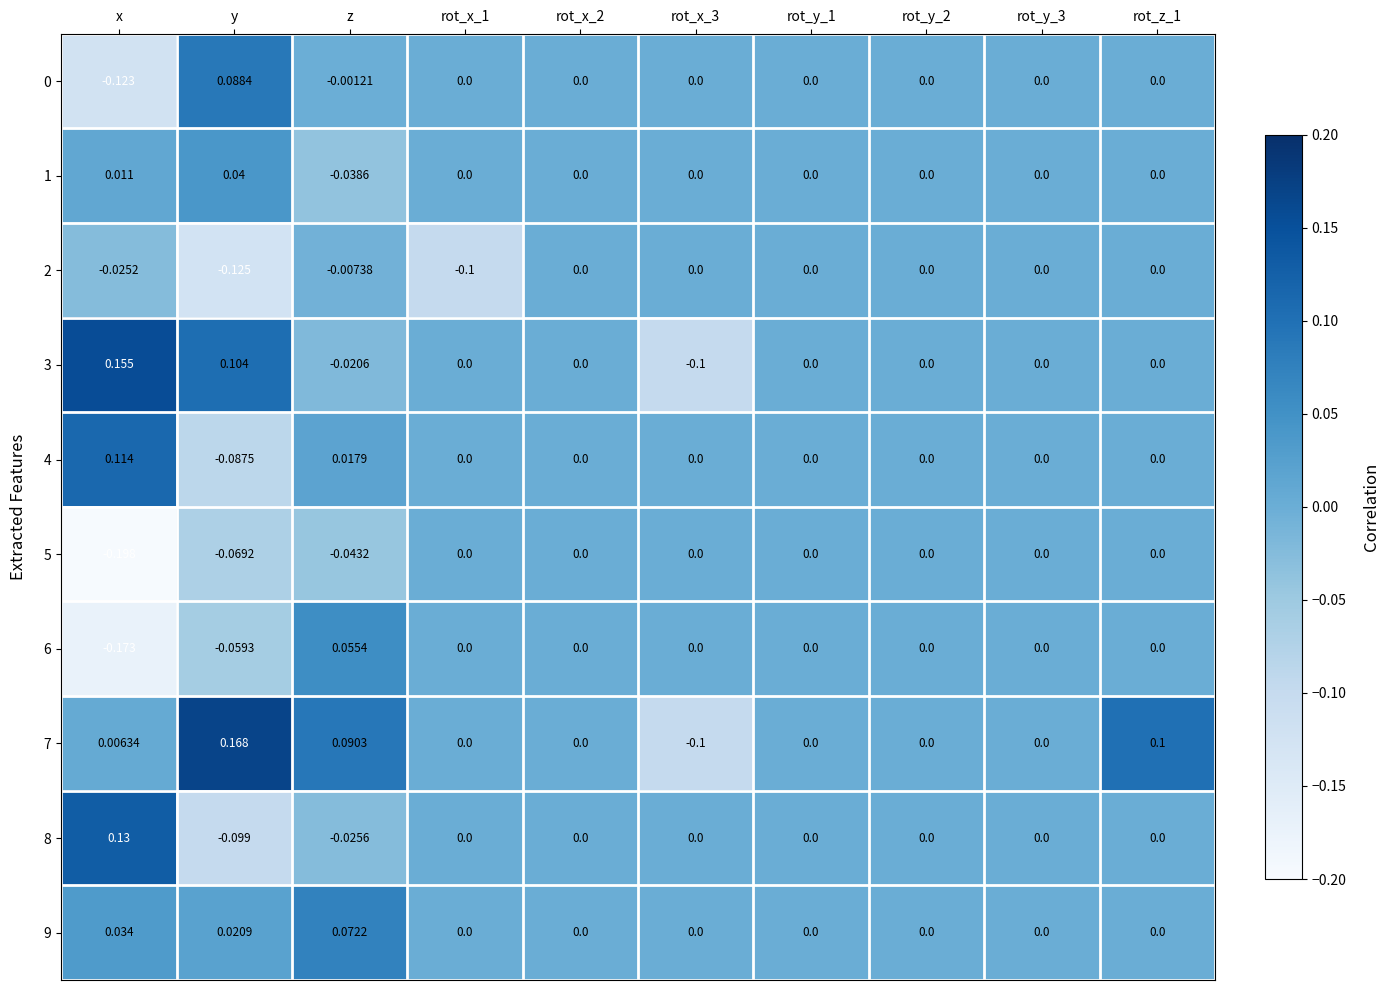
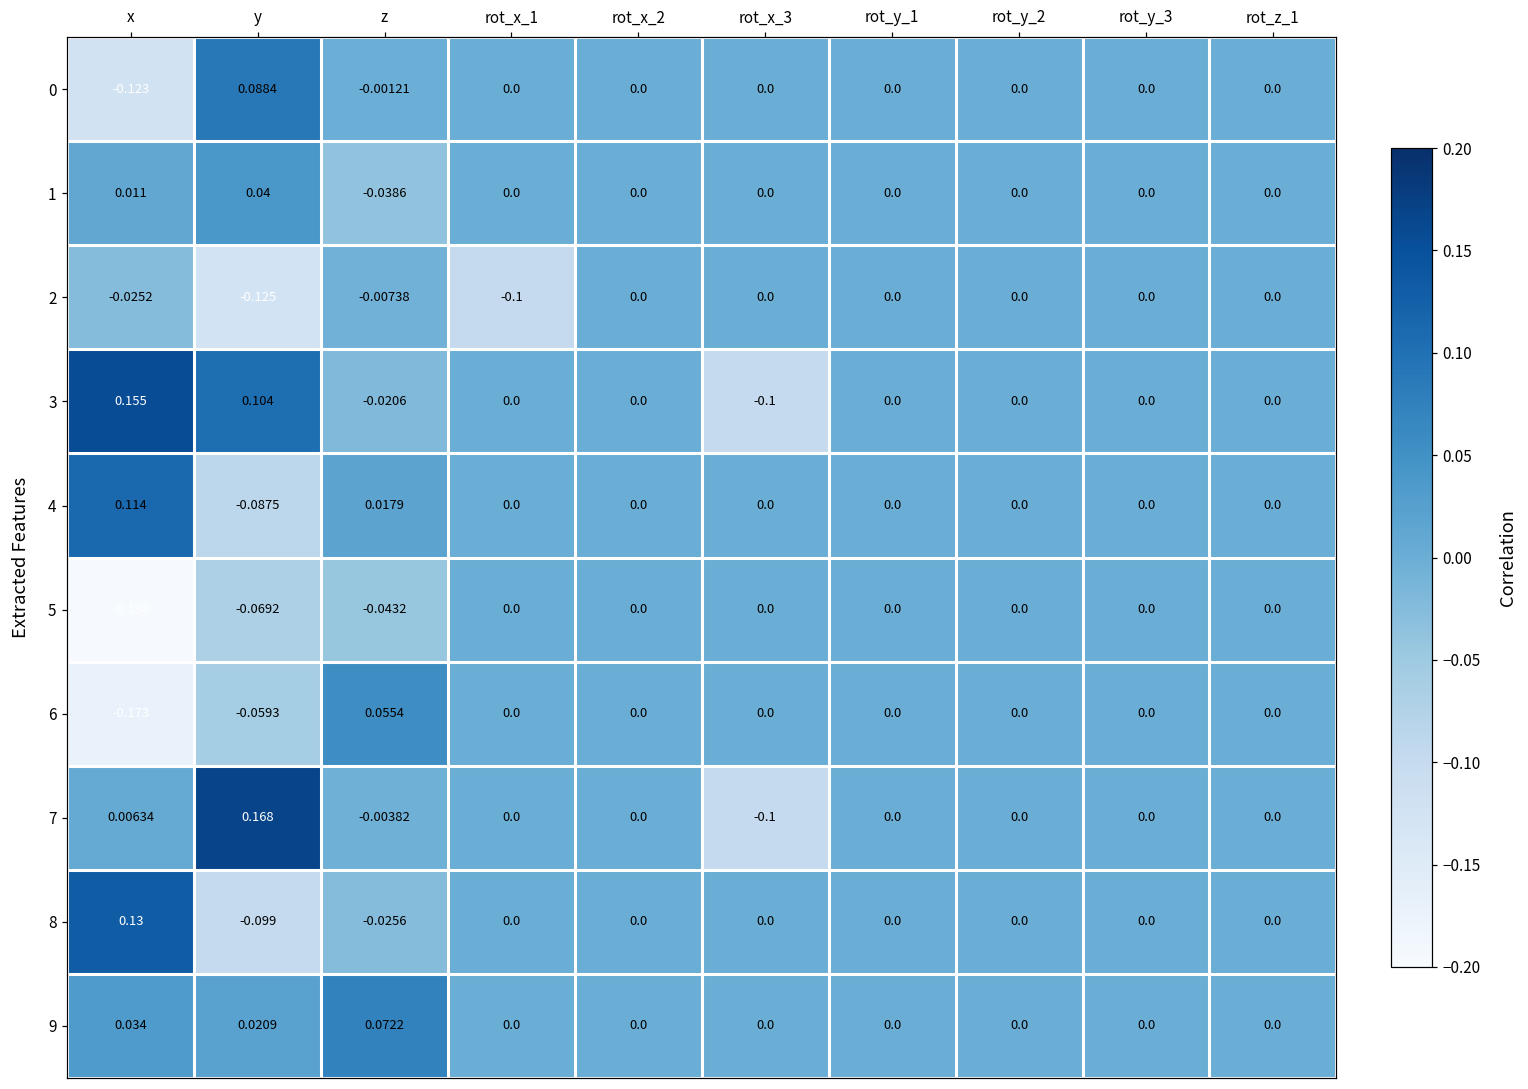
  {
    "0": {
      "y": 0.0884,
      "z": -0.00121,
      "rot_x_1": 0.0,
      "rot_x_2": 0.0,
      "rot_x_3": 0.0,
      "rot_y_1": 0.0,
      "rot_y_2": 0.0,
      "rot_y_3": 0.0,
      "rot_z_1": 0.0
    },
    "1": {
      "x": 0.011,
      "y": 0.04,
      "z": -0.0386,
      "rot_x_1": 0.0,
      "rot_x_2": 0.0,
      "rot_x_3": 0.0,
      "rot_y_1": 0.0,
      "rot_y_2": 0.0,
      "rot_y_3": 0.0,
      "rot_z_1": 0.0
    },
    "2": {
      "x": -0.0252,
      "z": -0.00738,
      "rot_x_1": -0.1,
      "rot_x_2": 0.0,
      "rot_x_3": 0.0,
      "rot_y_1": 0.0,
      "rot_y_2": 0.0,
      "rot_y_3": 0.0,
      "rot_z_1": 0.0
    },
    "3": {
      "x": 0.155,
      "y": 0.104,
      "z": -0.0206,
      "rot_x_1": 0.0,
      "rot_x_2": 0.0,
      "rot_x_3": -0.1,
      "rot_y_1": 0.0,
      "rot_y_2": 0.0,
      "rot_y_3": 0.0,
      "rot_z_1": 0.0
    },
    "4": {
      "x": 0.114,
      "y": -0.0875,
      "z": 0.0179,
      "rot_x_1": 0.0,
      "rot_x_2": 0.0,
      "rot_x_3": 0.0,
      "rot_y_1": 0.0,
      "rot_y_2": 0.0,
      "rot_y_3": 0.0,
      "rot_z_1": 0.0
    },
    "5": {
      "y": -0.0692,
      "z": -0.0432,
      "rot_x_1": 0.0,
      "rot_x_2": 0.0,
      "rot_x_3": 0.0,
      "rot_y_1": 0.0,
      "rot_y_2": 0.0,
      "rot_y_3": 0.0,
      "rot_z_1": 0.0
    },
    "6": {
      "y": -0.0593,
      "z": 0.0554,
      "rot_x_1": 0.0,
      "rot_x_2": 0.0,
      "rot_x_3": 0.0,
      "rot_y_1": 0.0,
      "rot_y_2": 0.0,
      "rot_y_3": 0.0,
      "rot_z_1": 0.0
    },
    "7": {
      "x": 0.00634,
      "y": 0.168,
-     "z": 0.0903,
+     "z": -0.00382,
      "rot_x_1": 0.0,
      "rot_x_2": 0.0,
      "rot_x_3": -0.1,
      "rot_y_1": 0.0,
      "rot_y_2": 0.0,
      "rot_y_3": 0.0,
-     "rot_z_1": 0.1
+     "rot_z_1": 0.0
    },
    "8": {
      "x": 0.13,
      "y": -0.099,
      "z": -0.0256,
      "rot_x_1": 0.0,
      "rot_x_2": 0.0,
      "rot_x_3": 0.0,
      "rot_y_1": 0.0,
      "rot_y_2": 0.0,
      "rot_y_3": 0.0,
      "rot_z_1": 0.0
    },
    "9": {
      "x": 0.034,
      "y": 0.0209,
      "z": 0.0722,
      "rot_x_1": 0.0,
      "rot_x_2": 0.0,
      "rot_x_3": 0.0,
      "rot_y_1": 0.0,
      "rot_y_2": 0.0,
      "rot_y_3": 0.0,
      "rot_z_1": 0.0
    }
  }
